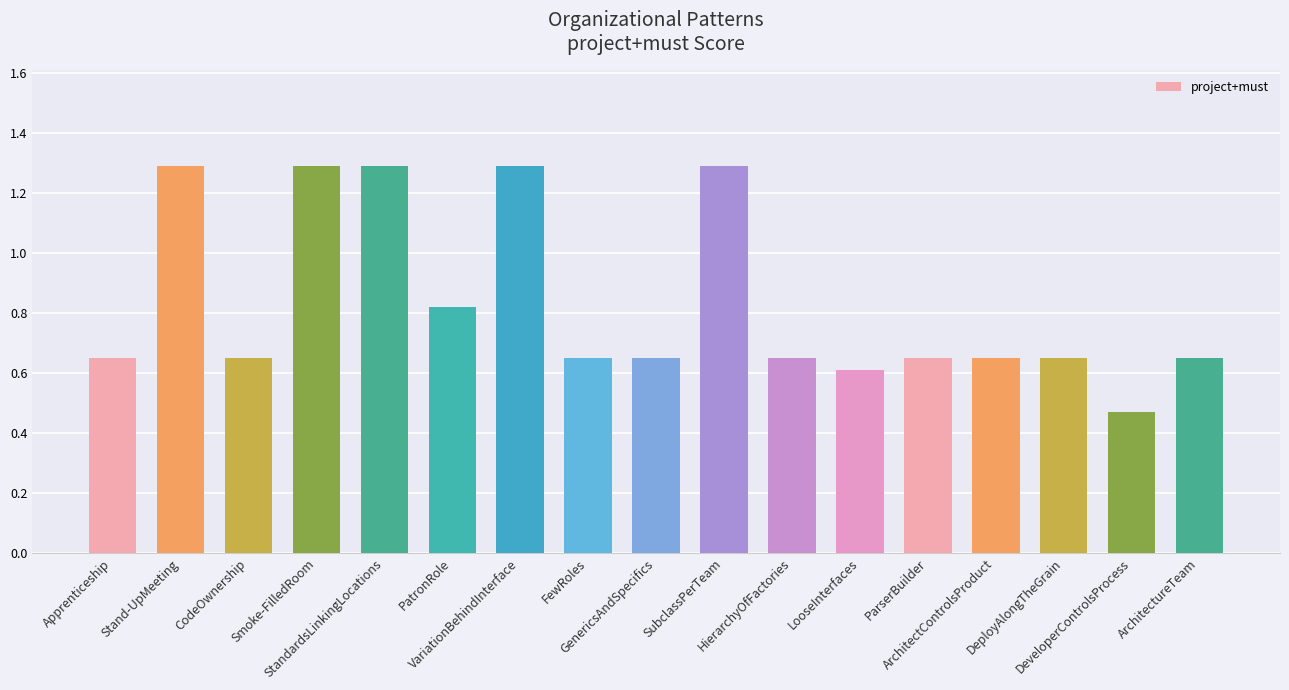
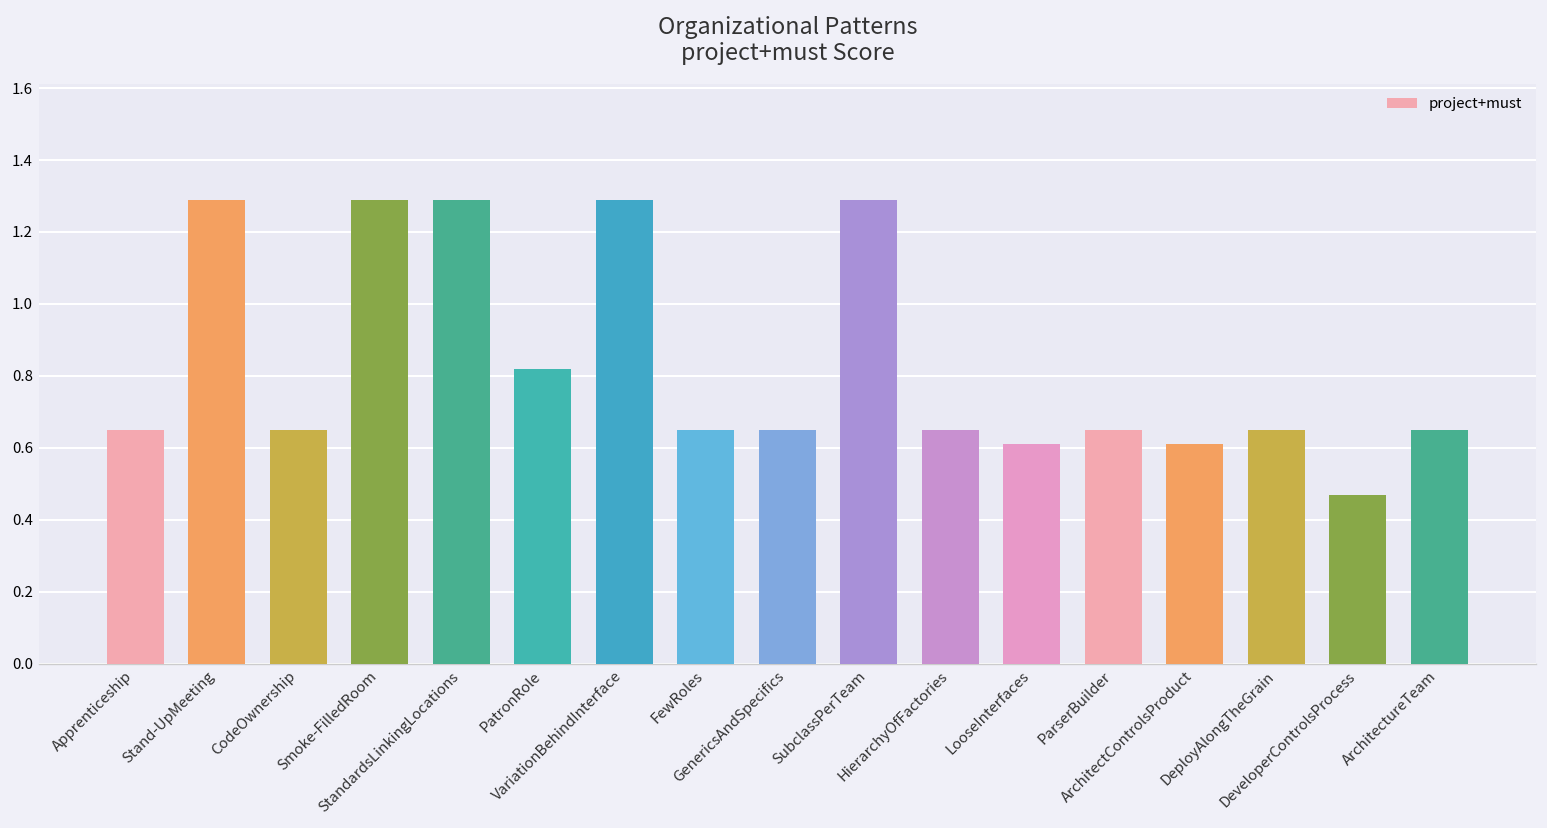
  {
    "Apprenticeship": 0.65,
    "Stand-UpMeeting": 1.29,
    "CodeOwnership": 0.65,
    "Smoke-FilledRoom": 1.29,
    "StandardsLinkingLocations": 1.29,
    "PatronRole": 0.82,
    "VariationBehindInterface": 1.29,
    "FewRoles": 0.65,
    "GenericsAndSpecifics": 0.65,
    "SubclassPerTeam": 1.29,
    "HierarchyOfFactories": 0.65,
    "LooseInterfaces": 0.61,
    "ParserBuilder": 0.65,
-   "ArchitectControlsProduct": 0.65,
+   "ArchitectControlsProduct": 0.61,
    "DeployAlongTheGrain": 0.65,
    "DeveloperControlsProcess": 0.47,
    "ArchitectureTeam": 0.65
  }
